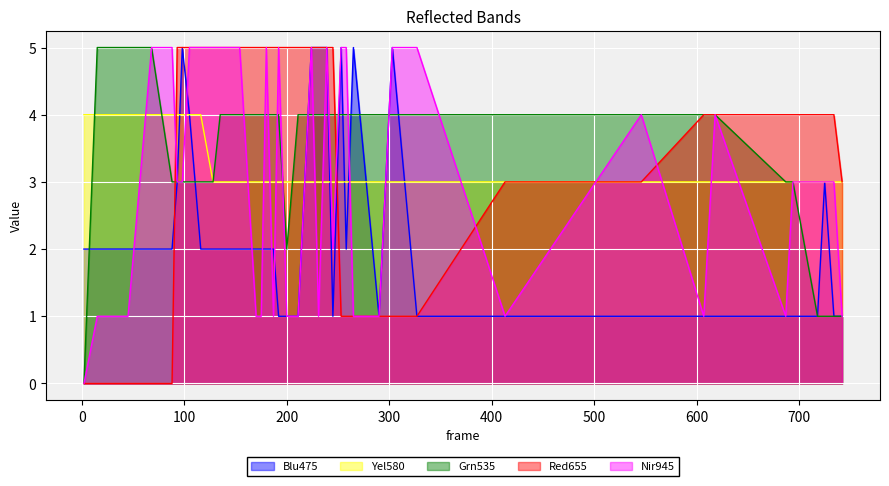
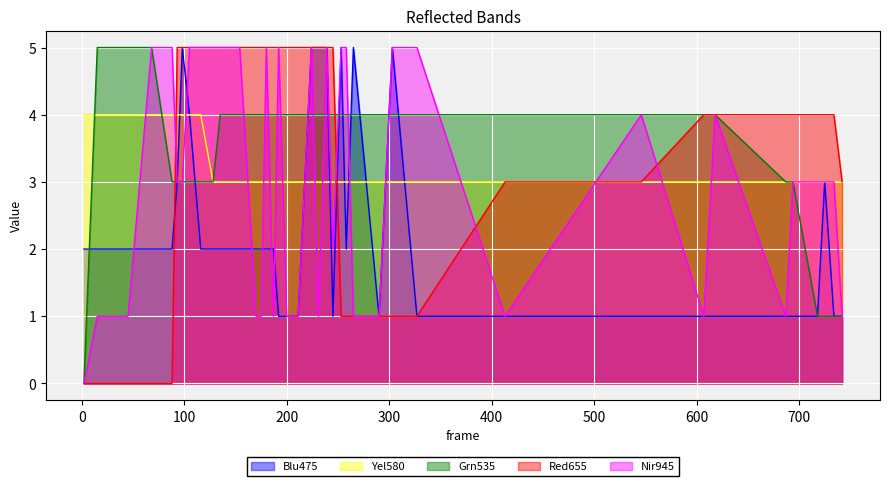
  {
    "Yel580": {
      "200": 3
    },
    "Grn535": {
-     "200": 2
+     "200": 4
    },
    "Red655": {
      "200": 5
    }
  }
